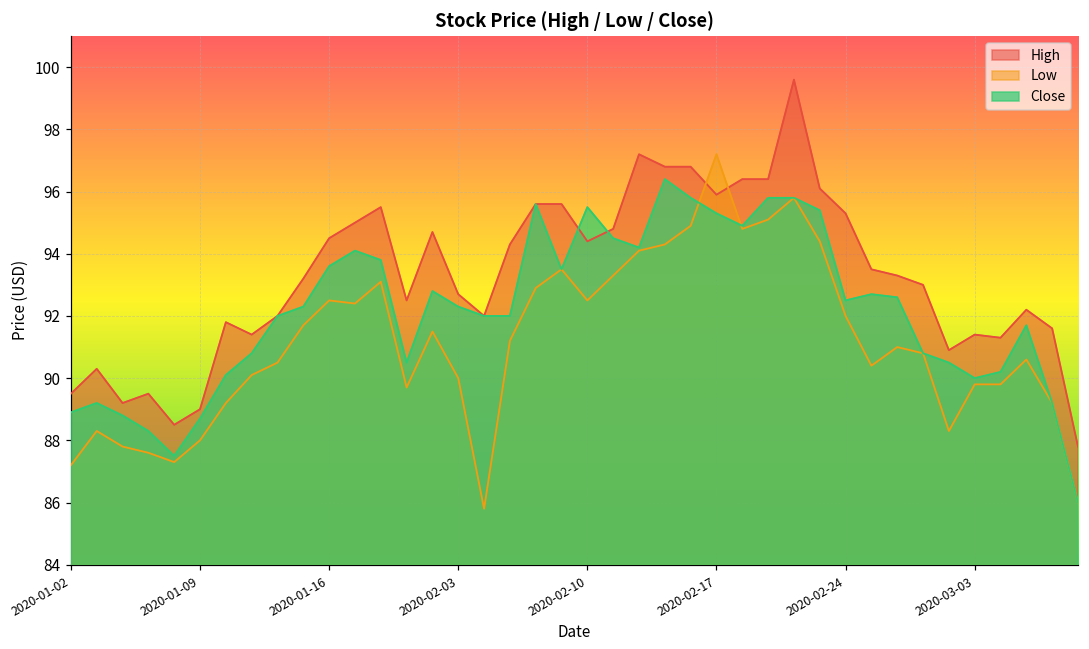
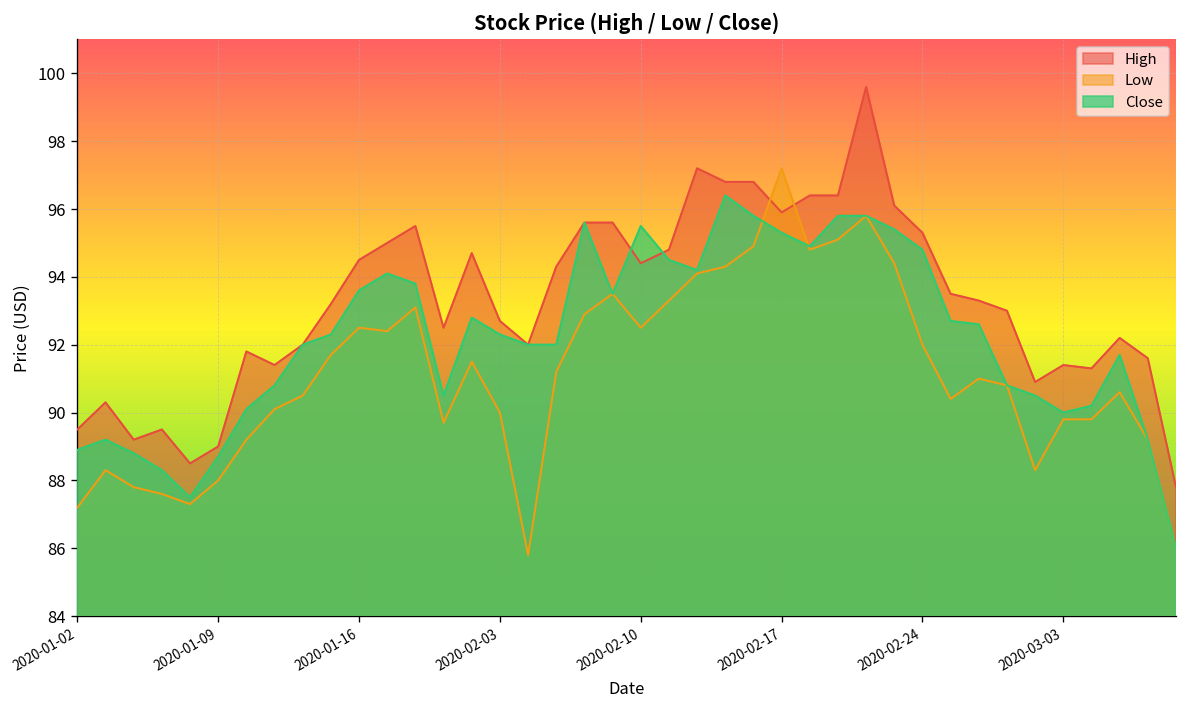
  {
    "High": {
      "2020-01-02": 89.5,
      "2020-01-09": 89.0,
      "2020-01-16": 94.5,
      "2020-02-03": 92.7,
      "2020-02-10": 94.4,
      "2020-02-17": 95.9,
      "2020-02-24": 95.3,
      "2020-03-03": 91.4
    },
    "Low": {
      "2020-01-02": 87.2,
      "2020-01-09": 88.0,
      "2020-01-16": 92.5,
      "2020-02-03": 90.0,
      "2020-02-10": 92.5,
      "2020-02-17": 97.2,
      "2020-02-24": 92.0,
      "2020-03-03": 89.8
    },
    "Close": {
      "2020-01-02": 88.9,
      "2020-01-09": 88.7,
      "2020-01-16": 93.6,
      "2020-02-03": 92.3,
      "2020-02-10": 95.5,
      "2020-02-17": 95.3,
-     "2020-02-24": 92.5,
+     "2020-02-24": 94.8,
      "2020-03-03": 90.0
    }
  }
